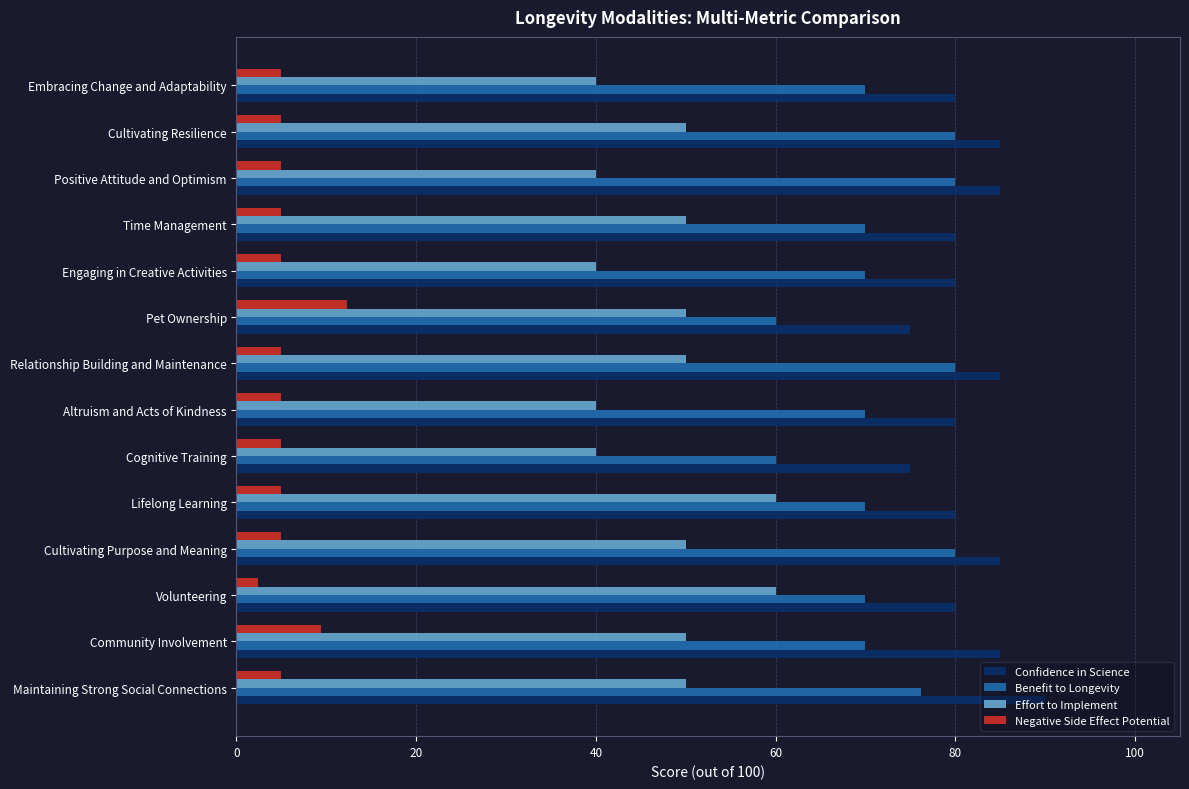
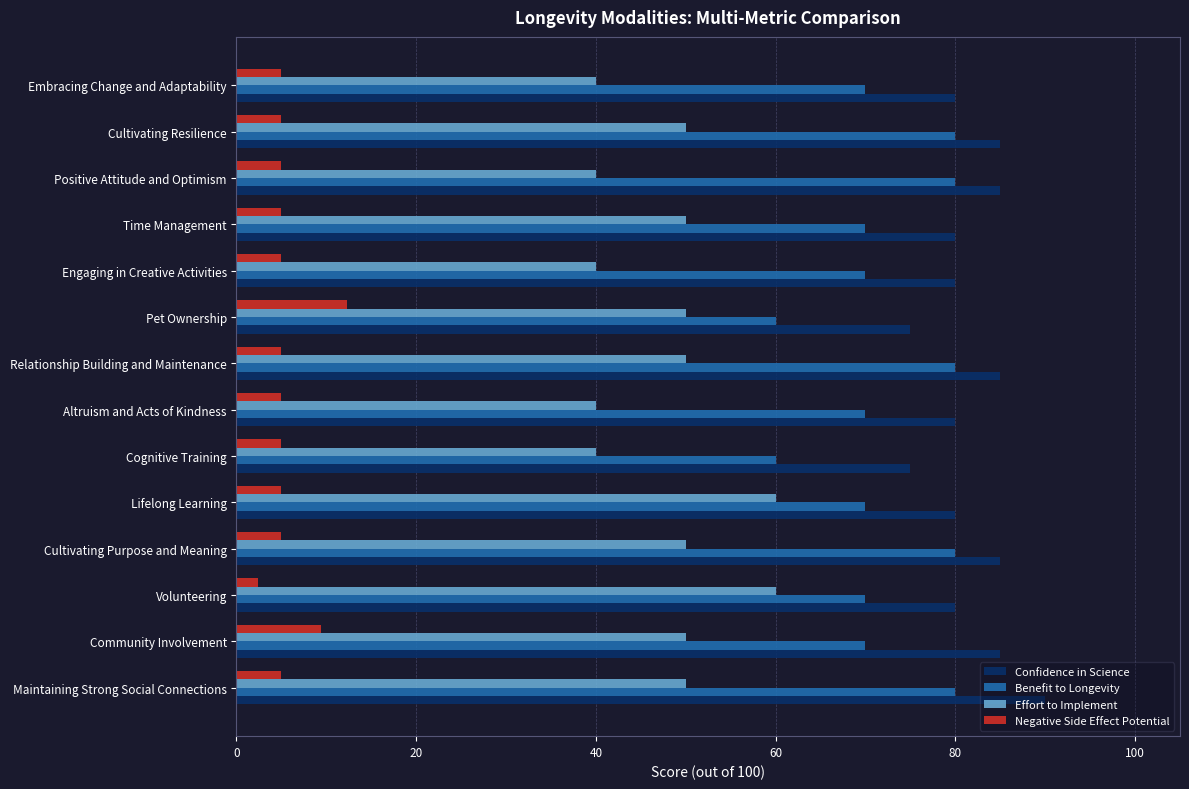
  {
    "Confidence in Science": {
      "Embracing Change and Adaptability": 80,
      "Cultivating Resilience": 85,
      "Positive Attitude and Optimism": 85,
      "Time Management": 80,
      "Engaging in Creative Activities": 80,
      "Pet Ownership": 75,
      "Relationship Building and Maintenance": 85,
      "Altruism and Acts of Kindness": 80,
      "Cognitive Training": 75,
      "Lifelong Learning": 80,
      "Cultivating Purpose and Meaning": 85,
      "Volunteering": 80,
      "Community Involvement": 85
    },
    "Benefit to Longevity": {
      "Embracing Change and Adaptability": 70,
      "Cultivating Resilience": 80,
      "Positive Attitude and Optimism": 80,
      "Time Management": 70,
      "Engaging in Creative Activities": 70,
      "Pet Ownership": 60,
      "Relationship Building and Maintenance": 80,
      "Altruism and Acts of Kindness": 70,
      "Cognitive Training": 60,
      "Lifelong Learning": 70,
      "Cultivating Purpose and Meaning": 80,
      "Volunteering": 70,
      "Community Involvement": 70,
-     "Maintaining Strong Social Connections": 76
+     "Maintaining Strong Social Connections": 80
    },
    "Effort to Implement": {
      "Embracing Change and Adaptability": 40,
      "Cultivating Resilience": 50,
      "Positive Attitude and Optimism": 40,
      "Time Management": 50,
      "Engaging in Creative Activities": 40,
      "Pet Ownership": 50,
      "Relationship Building and Maintenance": 50,
      "Altruism and Acts of Kindness": 40,
      "Cognitive Training": 40,
      "Lifelong Learning": 60,
      "Cultivating Purpose and Meaning": 50,
      "Volunteering": 60,
      "Community Involvement": 50,
      "Maintaining Strong Social Connections": 50
    },
    "Negative Side Effect Potential": {
      "Embracing Change and Adaptability": 5,
      "Cultivating Resilience": 5,
      "Positive Attitude and Optimism": 5,
      "Time Management": 5,
      "Engaging in Creative Activities": 5,
      "Pet Ownership": 12,
      "Relationship Building and Maintenance": 5,
      "Altruism and Acts of Kindness": 5,
      "Cognitive Training": 5,
      "Lifelong Learning": 5,
      "Cultivating Purpose and Meaning": 5,
      "Volunteering": 2,
      "Community Involvement": 9,
      "Maintaining Strong Social Connections": 5
    }
  }
